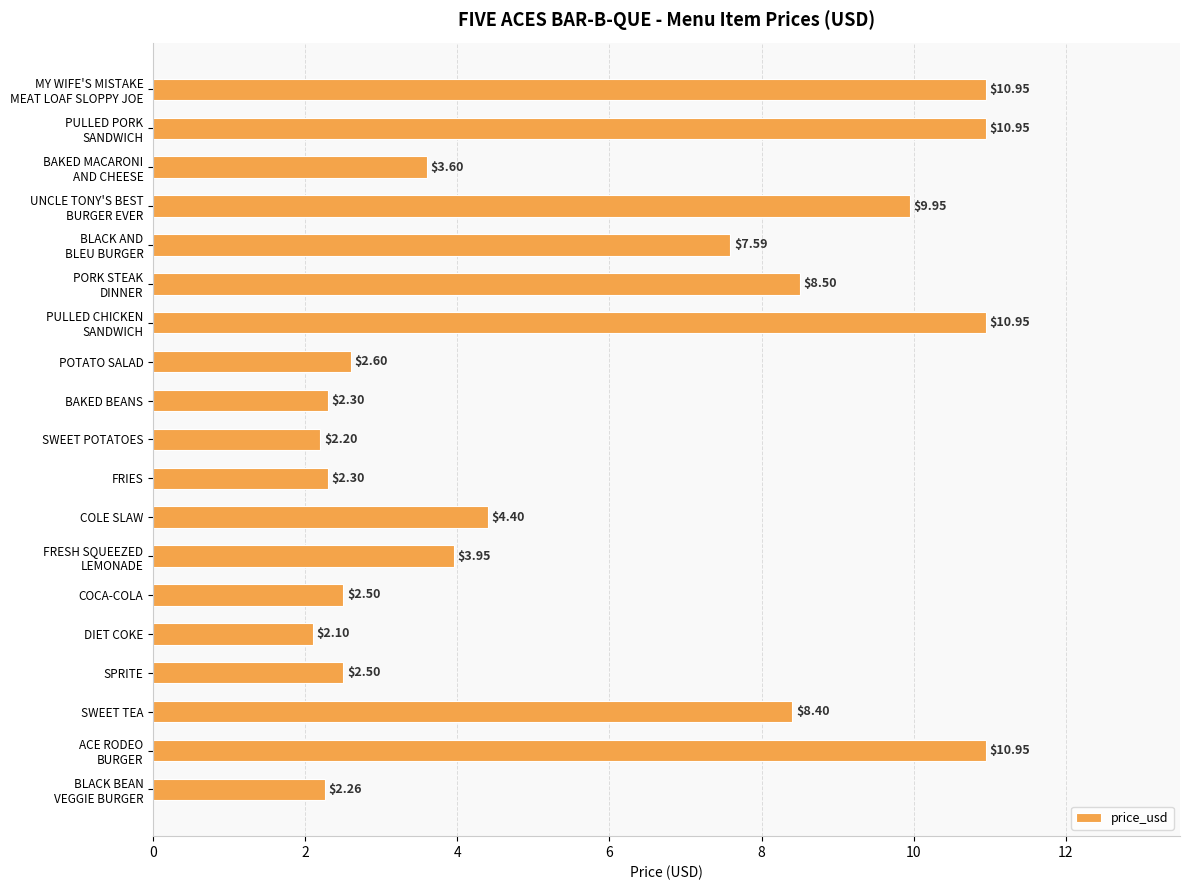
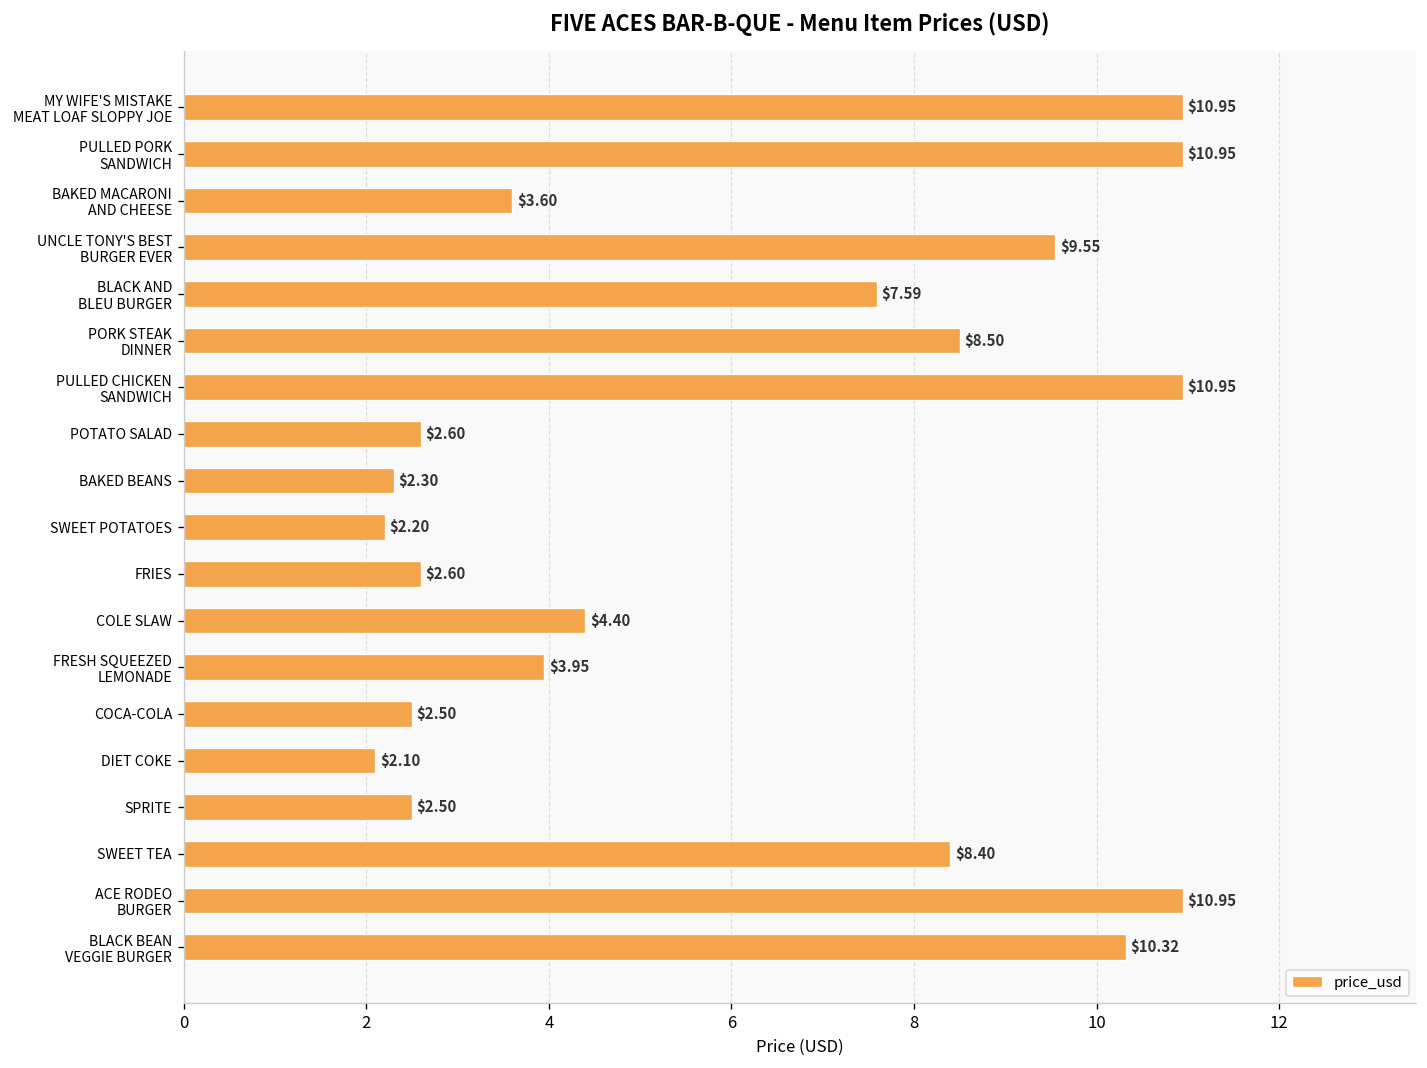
  {
    "MY WIFE'S MISTAKE MEAT LOAF SLOPPY JOE": "$10.95",
    "PULLED PORK SANDWICH": "$10.95",
    "BAKED MACARONI AND CHEESE": "$3.60",
-   "UNCLE TONY'S BEST BURGER EVER": "$9.95",
+   "UNCLE TONY'S BEST BURGER EVER": "$9.55",
    "BLACK AND BLEU BURGER": "$7.59",
    "PORK STEAK DINNER": "$8.50",
    "PULLED CHICKEN SANDWICH": "$10.95",
    "POTATO SALAD": "$2.60",
    "BAKED BEANS": "$2.30",
    "SWEET POTATOES": "$2.20",
-   "FRIES": "$2.30",
+   "FRIES": "$2.60",
    "COLE SLAW": "$4.40",
    "FRESH SQUEEZED LEMONADE": "$3.95",
    "COCA-COLA": "$2.50",
    "DIET COKE": "$2.10",
    "SPRITE": "$2.50",
    "SWEET TEA": "$8.40",
    "ACE RODEO BURGER": "$10.95",
-   "BLACK BEAN VEGGIE BURGER": "$2.26"
+   "BLACK BEAN VEGGIE BURGER": "$10.32"
  }
